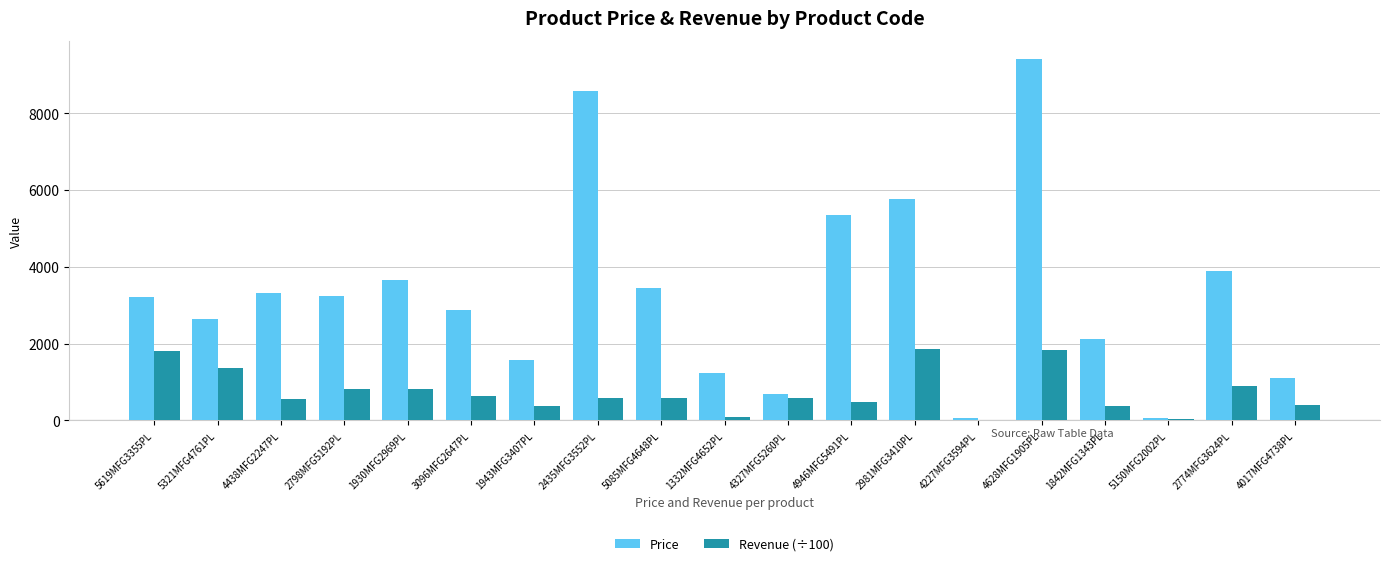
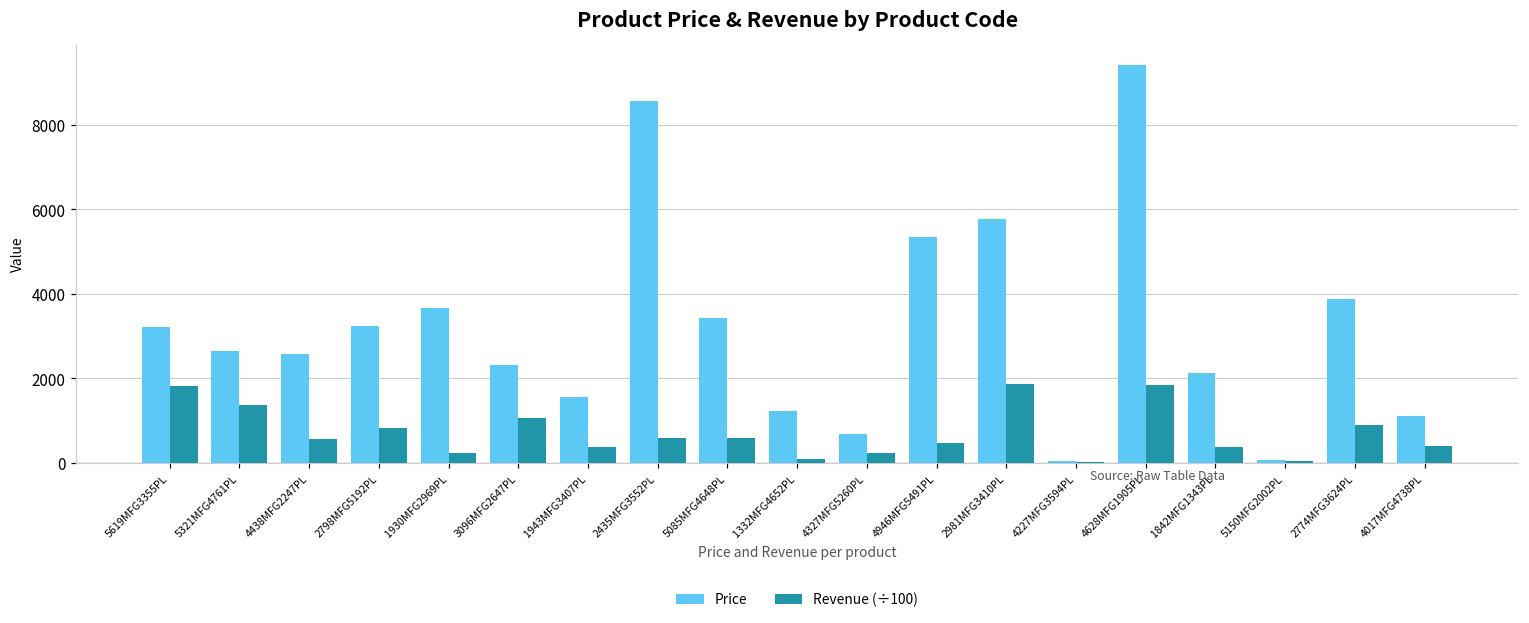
  {
    "Price": {
      "5619MFG3355PL": 3200,
      "5321MFG4761PL": 2600,
-     "4438MFG2247PL": 3300,
+     "4438MFG2247PL": 2600,
      "2798MFG5192PL": 3200,
      "1930MFG2969PL": 3700,
-     "3096MFG2647PL": 2900,
+     "3096MFG2647PL": 2300,
      "1943MFG3407PL": 1600,
      "2435MFG3552PL": 8600,
      "5085MFG4648PL": 3400,
      "1332MFG4652PL": 1200,
      "4327MFG5260PL": 700,
      "4946MFG5491PL": 5300,
      "2981MFG3410PL": 5800,
      "4628MFG1905PL": 9400,
      "1842MFG1343PL": 2100,
      "5150MFG2002PL": 100,
      "2774MFG3624PL": 3900,
      "4017MFG4738PL": 1100
    },
    "Revenue (÷100)": {
      "5619MFG3355PL": 1800,
      "5321MFG4761PL": 1400,
      "4438MFG2247PL": 600,
      "2798MFG5192PL": 800,
-     "1930MFG2969PL": 800,
-     "3096MFG2647PL": 600,
+     "1930MFG2969PL": 200,
+     "3096MFG2647PL": 1100,
      "1943MFG3407PL": 400,
      "2435MFG3552PL": 600,
      "5085MFG4648PL": 600,
      "1332MFG4652PL": 100,
-     "4327MFG5260PL": 600,
+     "4327MFG5260PL": 200,
      "4946MFG5491PL": 500,
      "2981MFG3410PL": 1900,
      "4628MFG1905PL": 1800,
      "1842MFG1343PL": 400,
      "2774MFG3624PL": 900,
      "4017MFG4738PL": 400
    }
  }
